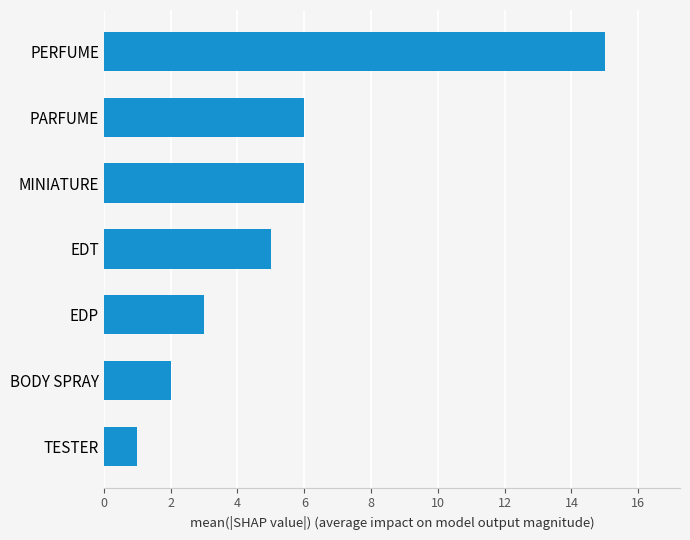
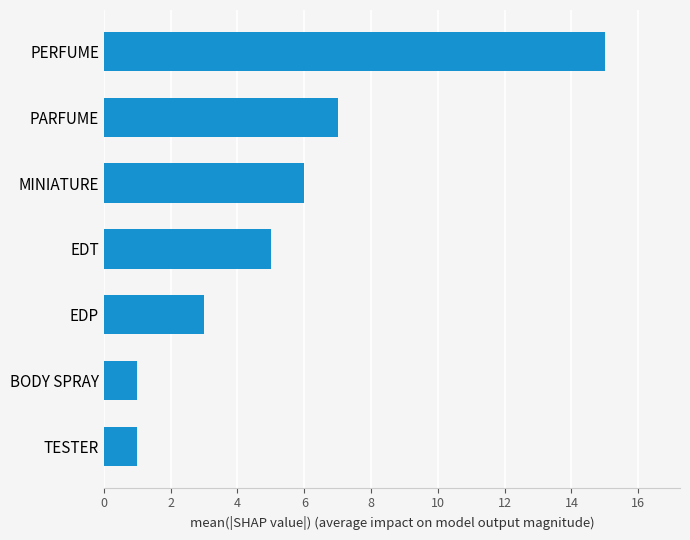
  {
    "PERFUME": 15,
-   "PARFUME": 6,
+   "PARFUME": 7,
    "MINIATURE": 6,
    "EDT": 5,
    "EDP": 3,
-   "BODY SPRAY": 2,
+   "BODY SPRAY": 1,
    "TESTER": 1
  }
